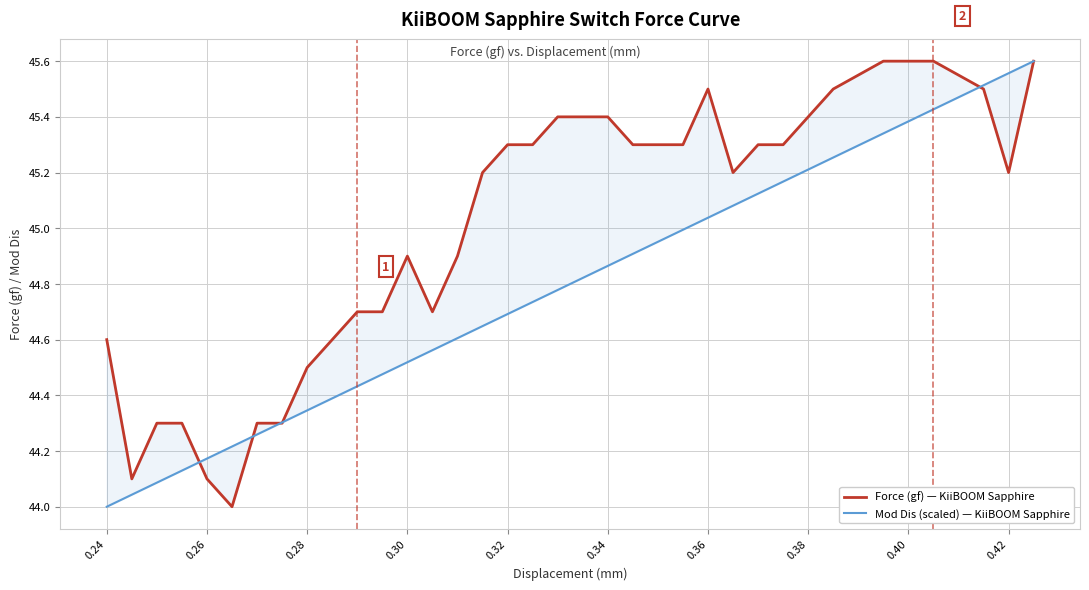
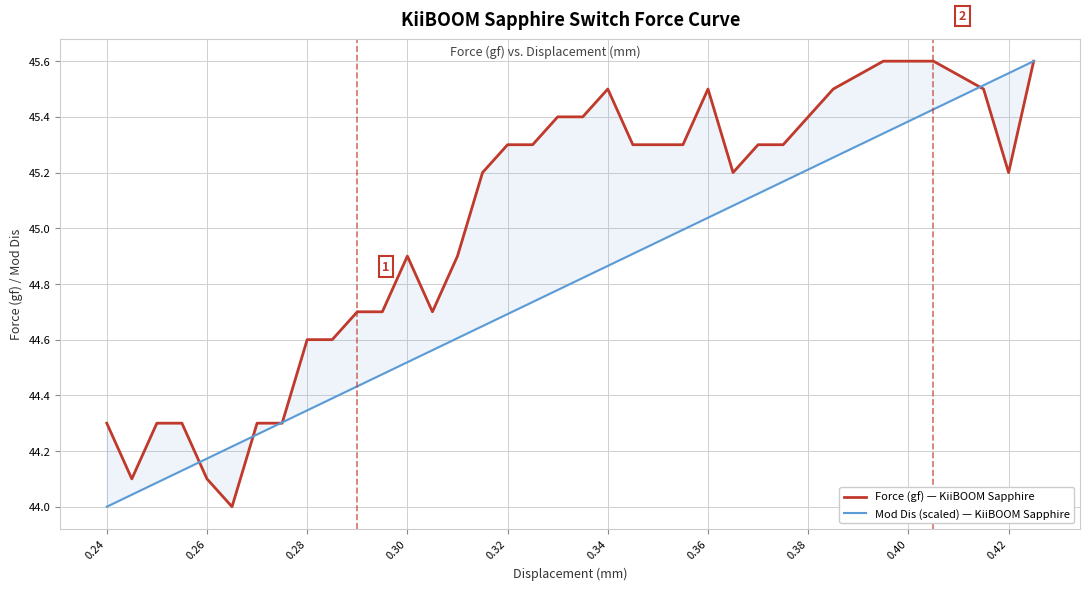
  {
    "Force (gf) — KiiBOOM Sapphire": {
-     "0.24": 44.6,
+     "0.24": 44.3,
      "0.26": 44.1,
-     "0.28": 44.5,
-     "0.34": 45.4,
+     "0.28": 44.6,
+     "0.34": 45.5,
      "0.42": 45.2
    }
  }
